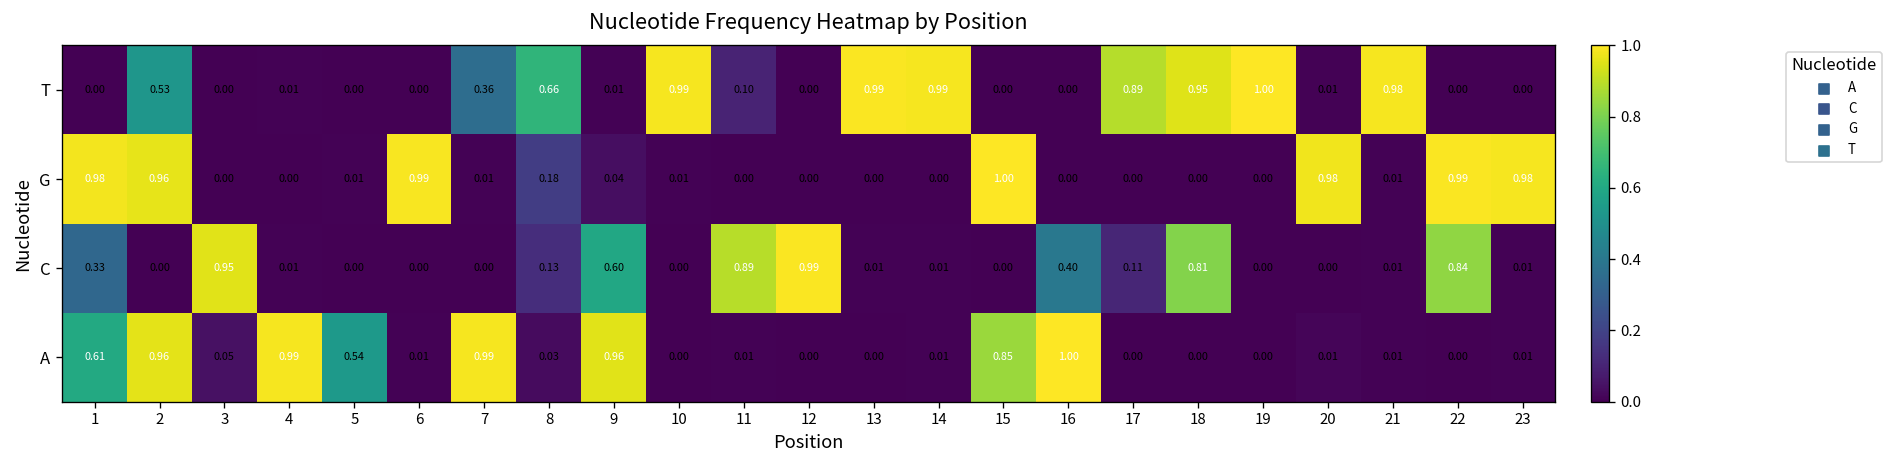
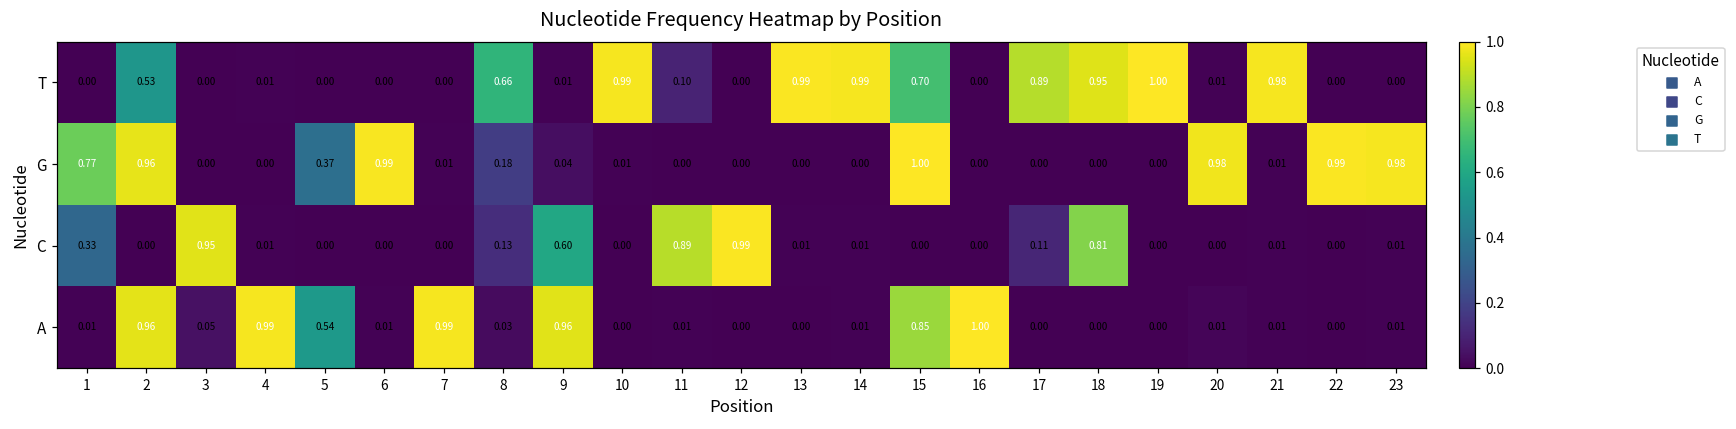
  {
    "T": {
      "1": 0.00,
      "2": 0.53,
      "3": 0.00,
      "4": 0.01,
      "5": 0.00,
      "6": 0.00,
-     "7": 0.36,
+     "7": 0.00,
      "8": 0.66,
      "9": 0.01,
      "10": 0.99,
      "11": 0.10,
      "12": 0.00,
      "13": 0.99,
      "14": 0.99,
-     "15": 0.00,
+     "15": 0.70,
      "16": 0.00,
      "17": 0.89,
      "18": 0.95,
      "19": 1.00,
      "20": 0.01,
      "21": 0.98,
      "22": 0.00,
      "23": 0.00
    },
    "G": {
-     "1": 0.98,
+     "1": 0.77,
      "2": 0.96,
      "3": 0.00,
      "4": 0.00,
-     "5": 0.01,
+     "5": 0.37,
      "6": 0.99,
      "7": 0.01,
      "8": 0.18,
      "9": 0.04,
      "10": 0.01,
      "11": 0.00,
      "12": 0.00,
      "13": 0.00,
      "14": 0.00,
      "15": 1.00,
      "16": 0.00,
      "17": 0.00,
      "18": 0.00,
      "19": 0.00,
      "20": 0.98,
      "21": 0.01,
      "22": 0.99,
      "23": 0.98
    },
    "C": {
      "1": 0.33,
      "2": 0.00,
      "3": 0.95,
      "4": 0.01,
      "5": 0.00,
      "6": 0.00,
      "7": 0.00,
      "8": 0.13,
      "9": 0.60,
      "10": 0.00,
      "11": 0.89,
      "12": 0.99,
      "13": 0.01,
      "14": 0.01,
      "15": 0.00,
-     "16": 0.40,
+     "16": 0.00,
      "17": 0.11,
      "18": 0.81,
      "19": 0.00,
      "20": 0.00,
      "21": 0.01,
-     "22": 0.84,
+     "22": 0.00,
      "23": 0.01
    },
    "A": {
-     "1": 0.61,
+     "1": 0.01,
      "2": 0.96,
      "3": 0.05,
      "4": 0.99,
      "5": 0.54,
      "6": 0.01,
      "7": 0.99,
      "8": 0.03,
      "9": 0.96,
      "10": 0.00,
      "11": 0.01,
      "12": 0.00,
      "13": 0.00,
      "14": 0.01,
      "15": 0.85,
      "16": 1.00,
      "17": 0.00,
      "18": 0.00,
      "19": 0.00,
      "20": 0.01,
      "21": 0.01,
      "22": 0.00,
      "23": 0.01
    }
  }
